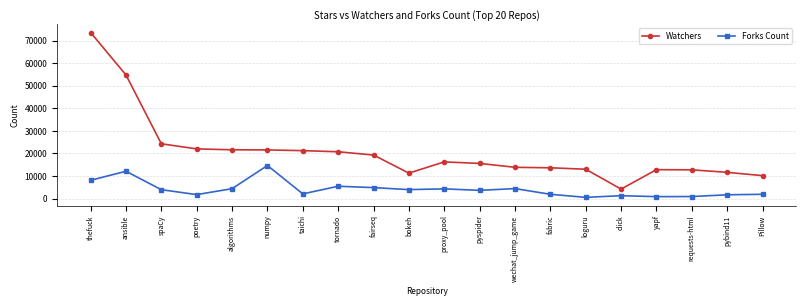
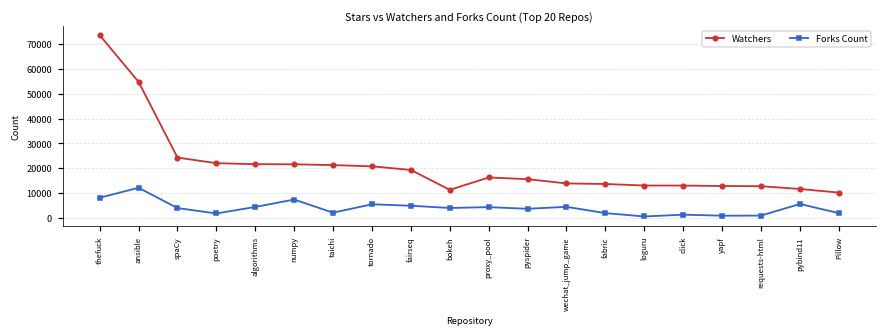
  {
    "Watchers": {
      "thefuck": 74000,
      "ansible": 55000,
      "spaCy": 24000,
      "poetry": 22000,
      "algorithms": 22000,
      "numpy": 22000,
      "taichi": 21000,
      "tornado": 21000,
      "fairseq": 19000,
      "bokeh": 11000,
      "proxy_pool": 16000,
      "pyspider": 16000,
      "wechat_jump_game": 14000,
      "fabric": 14000,
      "loguru": 13000,
-     "click": 4000,
+     "click": 13000,
      "yapf": 13000,
      "requests-html": 13000,
      "pybind11": 12000,
      "Pillow": 10000
    },
    "Forks Count": {
      "thefuck": 8000,
      "ansible": 12000,
      "spaCy": 4000,
      "poetry": 2000,
      "algorithms": 4000,
-     "numpy": 15000,
+     "numpy": 7000,
      "taichi": 2000,
      "tornado": 5000,
      "fairseq": 5000,
      "bokeh": 4000,
      "proxy_pool": 4000,
      "pyspider": 4000,
      "wechat_jump_game": 4000,
      "fabric": 2000,
      "loguru": 1000,
      "click": 1000,
      "yapf": 1000,
      "requests-html": 1000,
-     "pybind11": 2000,
+     "pybind11": 6000,
      "Pillow": 2000
    }
  }
